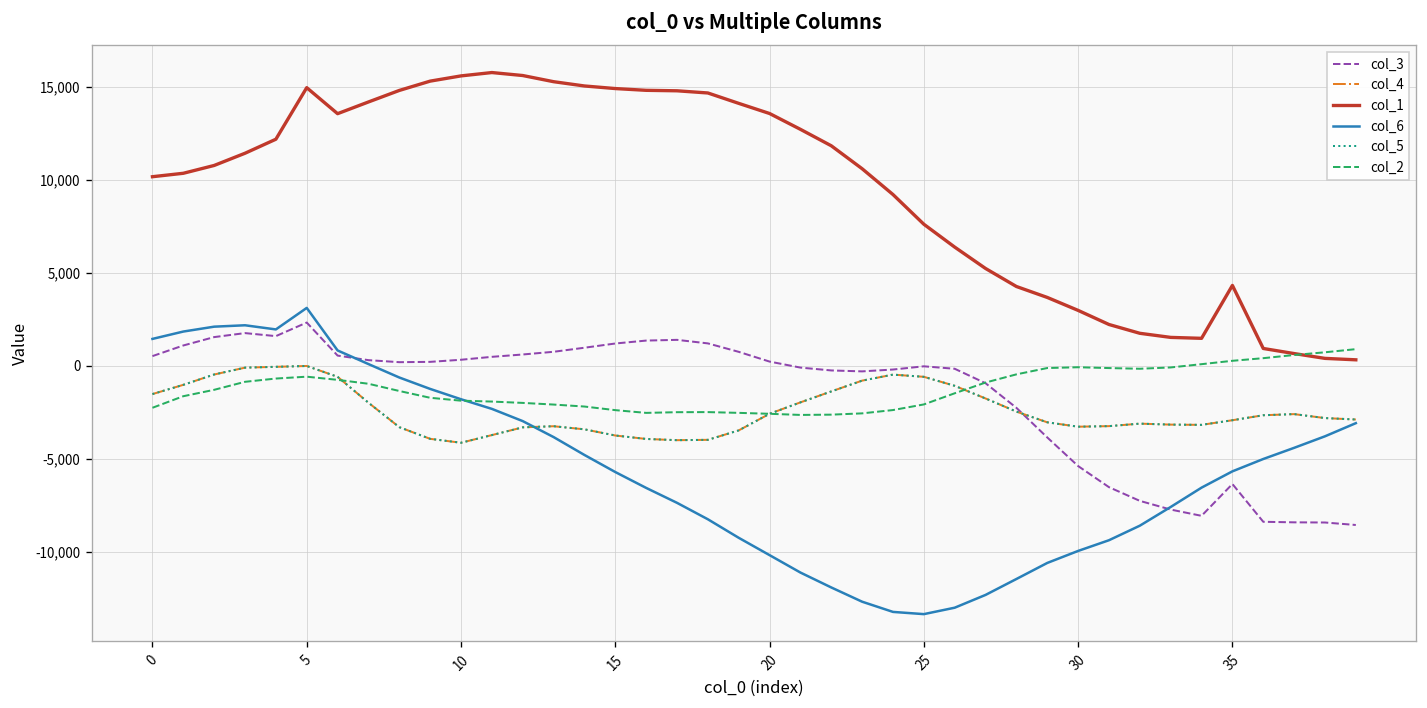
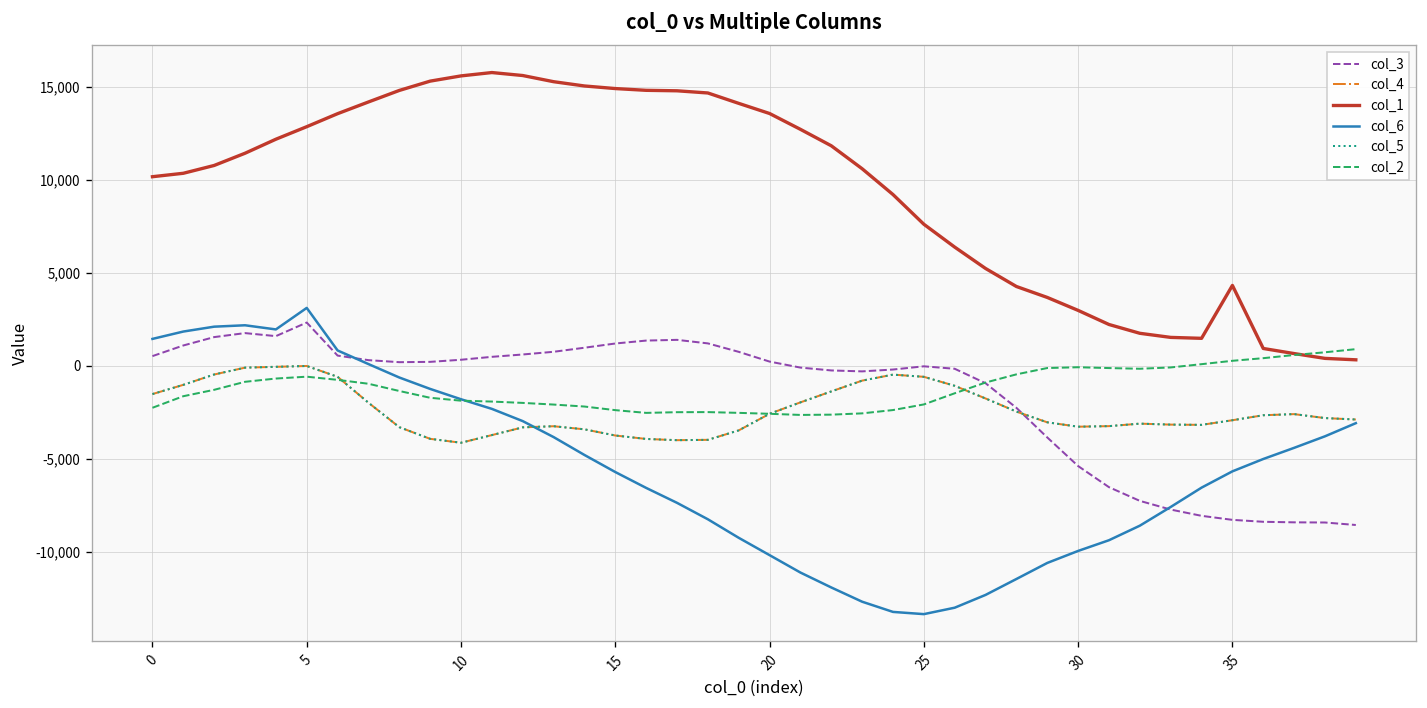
  {
    "col_3": {
      "0": "500",
      "5": "2,300",
      "10": "300",
      "15": "1,200",
      "20": "200",
      "25": "0",
      "30": "-5,400",
-     "35": "-6,300"
+     "35": "-8,300"
    },
    "col_1": {
      "0": "10,200",
-     "5": "14,900",
+     "5": "12,800",
      "10": "15,600",
      "15": "14,900",
      "20": "13,600",
      "25": "7,600",
      "30": "3,000",
      "35": "4,300"
    },
    "col_6": {
      "0": "1,400",
      "5": "3,100",
      "15": "-5,700",
      "20": "-10,200",
      "25": "-13,300",
      "30": "-9,900",
      "35": "-5,700"
    }
  }
